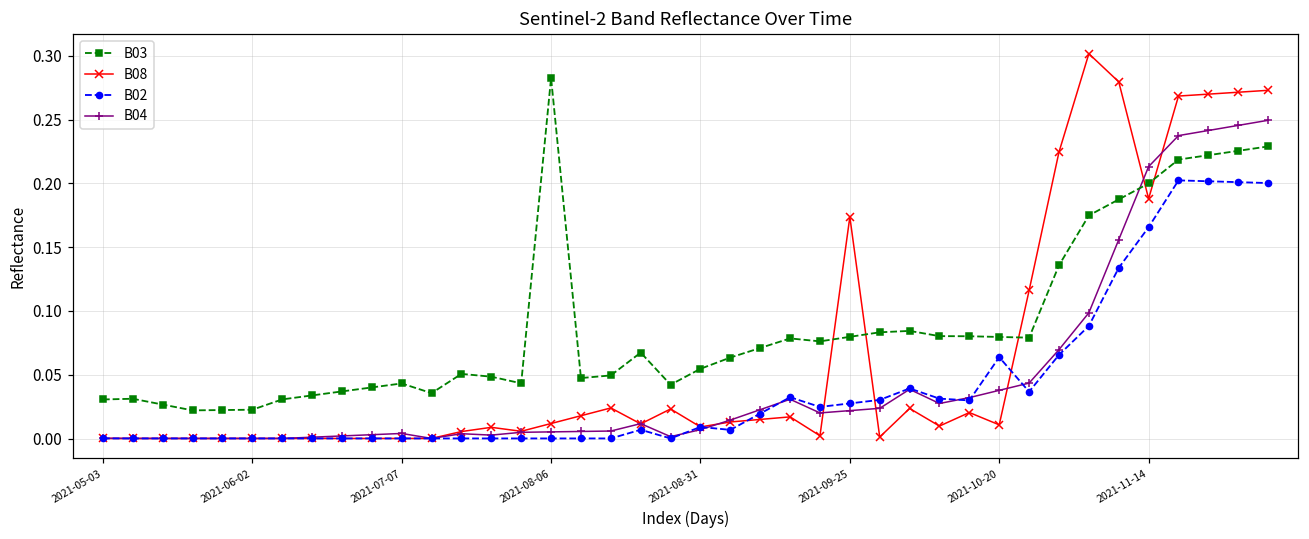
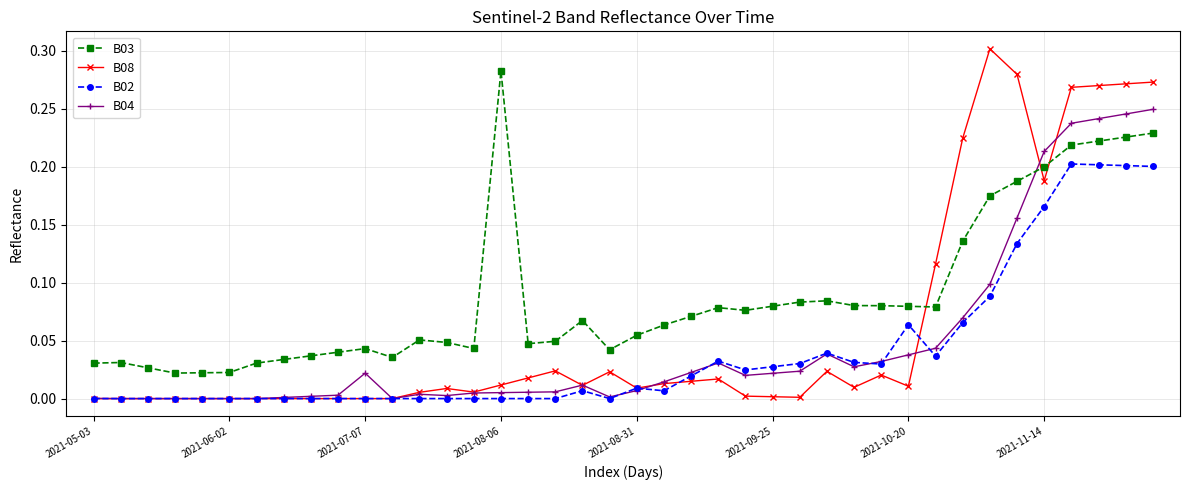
  {
    "B03": {
      "2021-05-03": 0.031,
      "2021-06-02": 0.023,
      "2021-07-07": 0.043,
      "2021-08-06": 0.283,
      "2021-08-31": 0.055,
      "2021-09-25": 0.080,
      "2021-10-20": 0.080,
      "2021-11-14": 0.200
    },
    "B08": {
      "2021-08-06": 0.012,
-     "2021-09-25": 0.174,
+     "2021-09-25": 0.002,
      "2021-10-20": 0.011,
      "2021-11-14": 0.188
    },
    "B02": {
      "2021-08-06": 0.000,
      "2021-09-25": 0.028,
      "2021-10-20": 0.064,
      "2021-11-14": 0.166
    },
    "B04": {
-     "2021-07-07": 0.004,
+     "2021-07-07": 0.022,
      "2021-08-06": 0.005,
      "2021-09-25": 0.022,
      "2021-10-20": 0.038,
      "2021-11-14": 0.213
    }
  }
